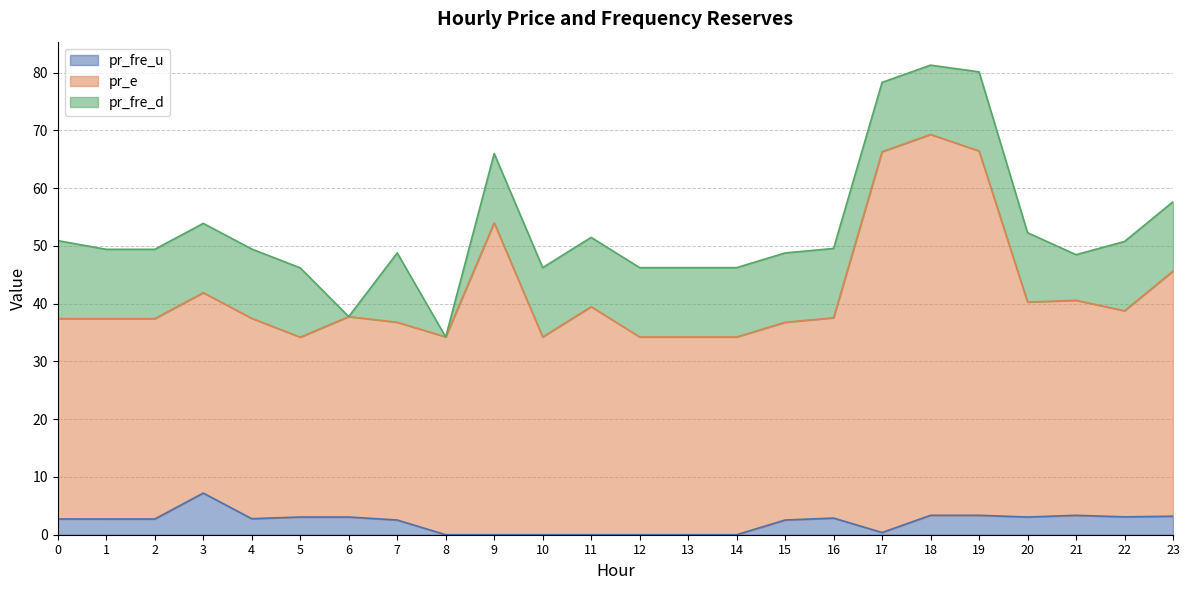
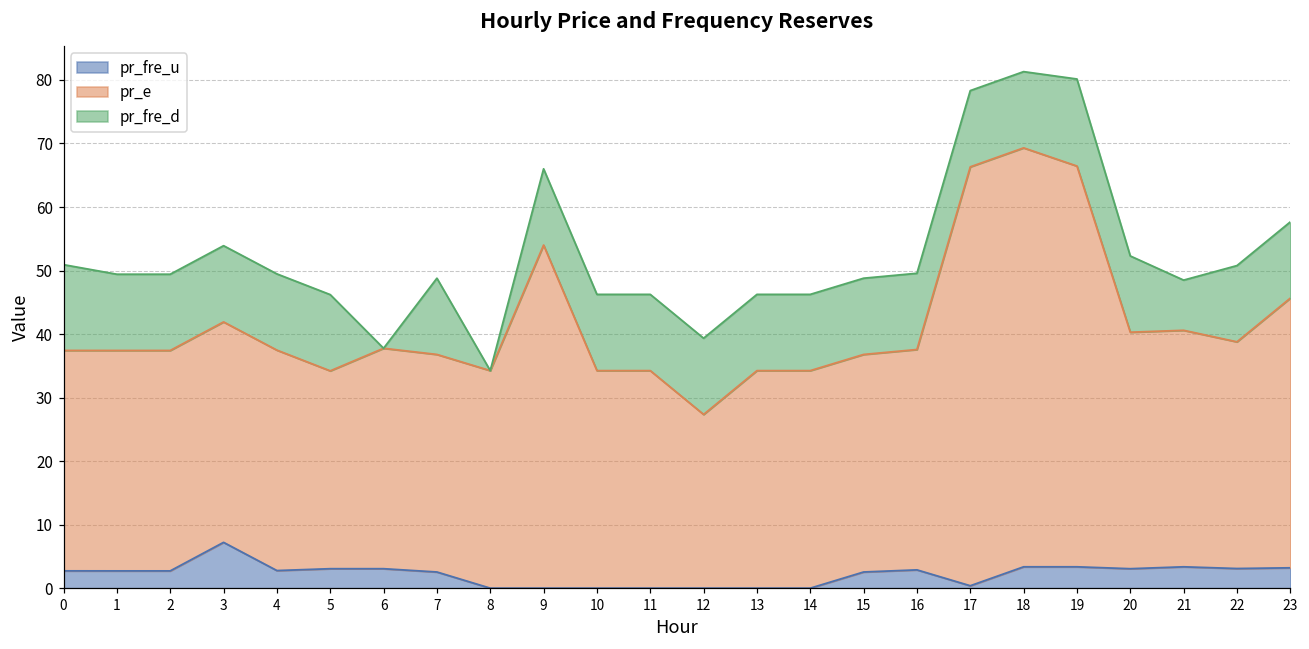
  {
    "pr_fre_u": {
      "0": 3,
      "1": 3,
      "2": 3,
      "3": 7,
      "4": 3,
      "5": 3,
      "6": 3,
      "7": 3,
      "8": 0,
      "9": 0,
      "10": 0,
      "11": 0,
      "12": 0,
      "13": 0,
      "14": 0,
      "15": 3,
      "16": 3,
      "17": 0,
      "18": 3,
      "19": 3,
      "20": 3,
      "21": 3,
      "22": 3,
      "23": 3
    },
    "pr_e": {
      "0": 35,
      "1": 35,
      "2": 35,
      "3": 35,
      "4": 35,
      "5": 31,
      "7": 34,
      "9": 54,
      "10": 34,
-     "11": 39,
-     "12": 34,
+     "11": 34,
+     "12": 27,
      "13": 34,
      "14": 34,
      "15": 34,
      "16": 35,
      "17": 66,
      "18": 66,
      "19": 63,
      "20": 37,
      "21": 37,
      "22": 36,
      "23": 42
    },
    "pr_fre_d": {
      "0": 14,
      "1": 12,
      "2": 12,
      "3": 12,
      "4": 12,
      "5": 12,
      "7": 12,
      "9": 12,
      "10": 12,
      "11": 12,
      "12": 12,
      "13": 12,
      "14": 12,
      "15": 12,
      "16": 12,
      "17": 12,
      "18": 12,
      "19": 14,
      "20": 12,
      "21": 8,
      "22": 12,
      "23": 12
    }
  }
